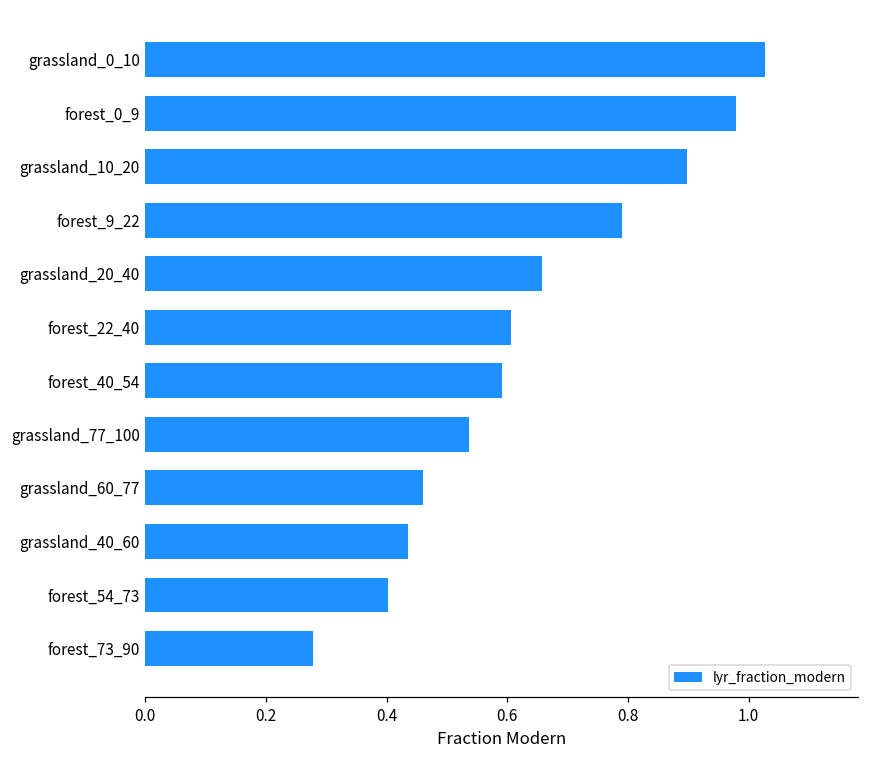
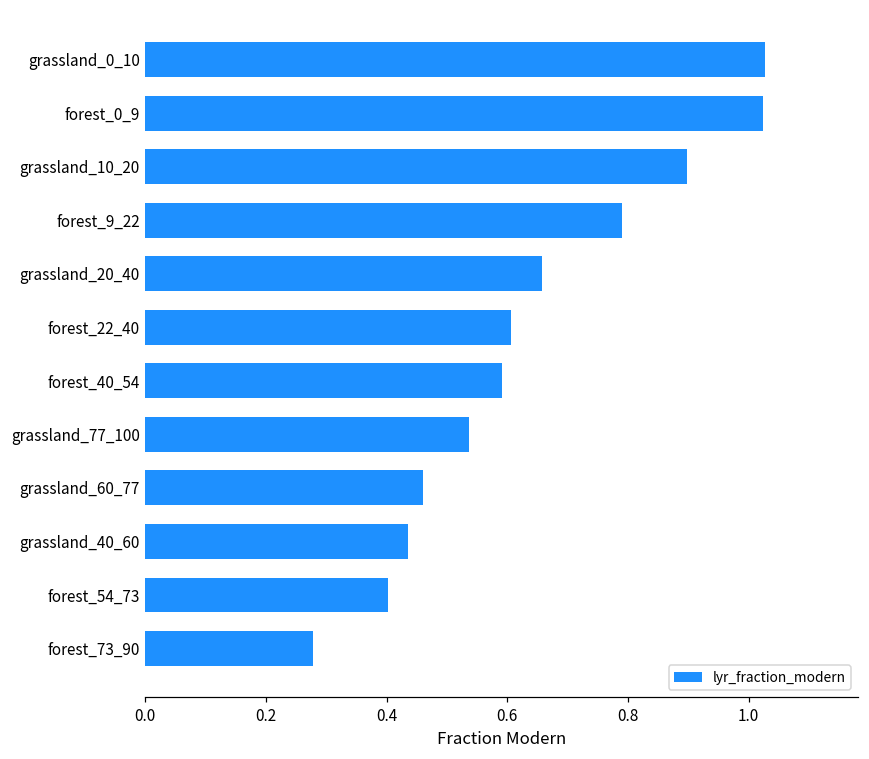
  {
    "grassland_0_10": 1.03,
-   "forest_0_9": 0.98,
+   "forest_0_9": 1.02,
    "grassland_10_20": 0.90,
    "forest_9_22": 0.79,
    "grassland_20_40": 0.66,
    "forest_22_40": 0.61,
    "forest_40_54": 0.59,
    "grassland_77_100": 0.54,
    "grassland_60_77": 0.46,
    "grassland_40_60": 0.44,
    "forest_54_73": 0.40,
    "forest_73_90": 0.28
  }
